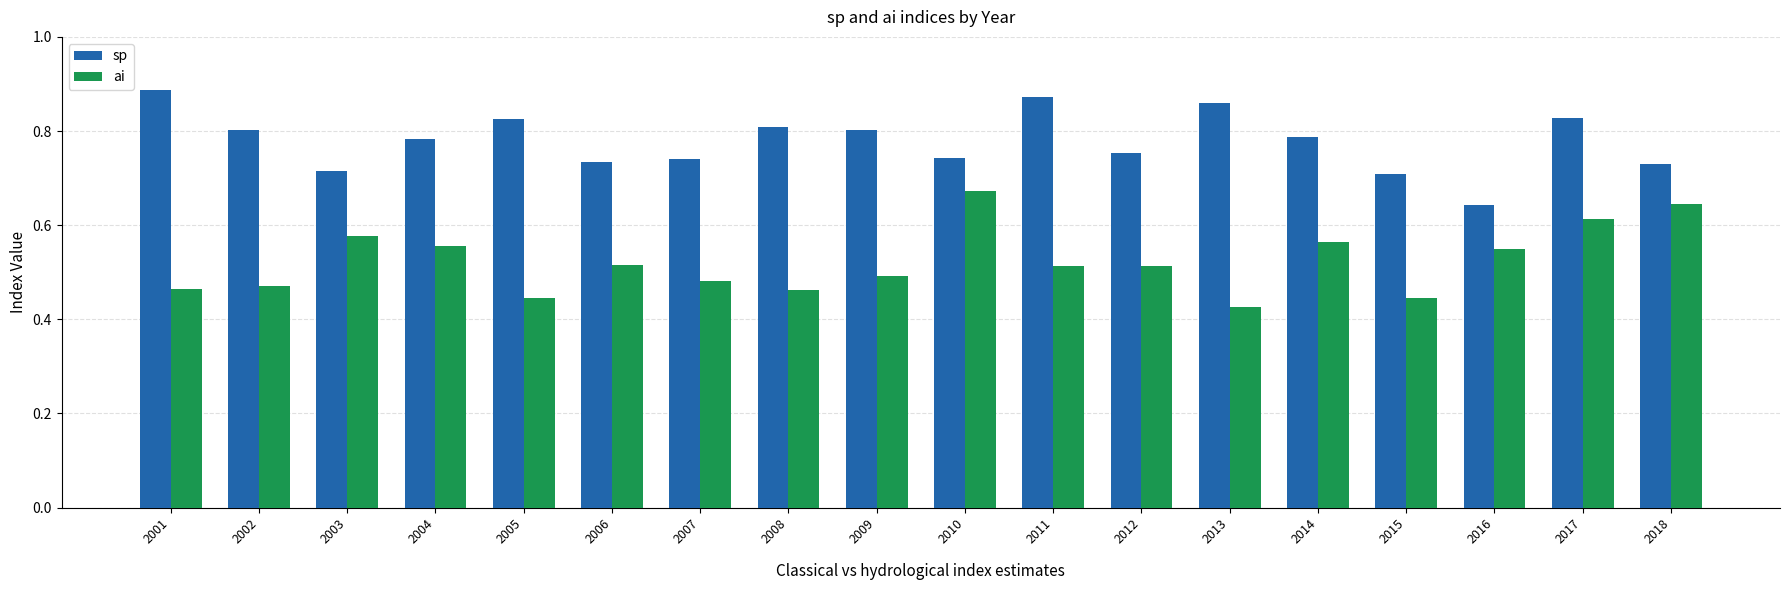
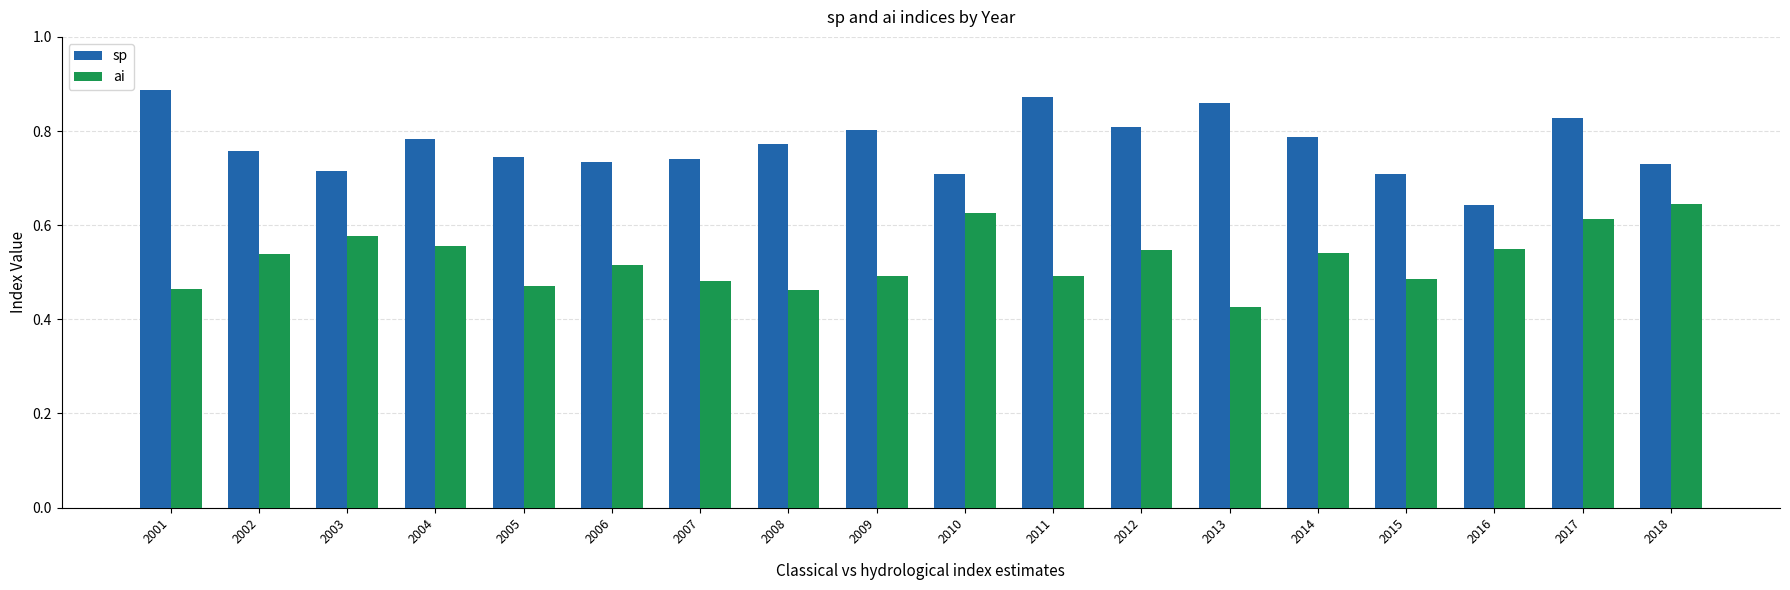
  {
    "sp": {
      "2001": 0.89,
-     "2002": 0.80,
+     "2002": 0.76,
      "2003": 0.72,
      "2004": 0.78,
-     "2005": 0.83,
+     "2005": 0.75,
      "2006": 0.73,
      "2007": 0.74,
-     "2008": 0.81,
+     "2008": 0.77,
      "2009": 0.80,
-     "2010": 0.74,
+     "2010": 0.71,
      "2011": 0.87,
-     "2012": 0.75,
+     "2012": 0.81,
      "2013": 0.86,
      "2014": 0.79,
      "2015": 0.71,
      "2016": 0.64,
      "2017": 0.83,
      "2018": 0.73
    },
    "ai": {
      "2001": 0.46,
-     "2002": 0.47,
+     "2002": 0.54,
      "2003": 0.58,
      "2004": 0.56,
-     "2005": 0.44,
+     "2005": 0.47,
      "2006": 0.52,
      "2007": 0.48,
      "2008": 0.46,
      "2009": 0.49,
-     "2010": 0.67,
-     "2011": 0.51,
-     "2012": 0.51,
+     "2010": 0.63,
+     "2011": 0.49,
+     "2012": 0.55,
      "2013": 0.43,
-     "2014": 0.56,
-     "2015": 0.45,
+     "2014": 0.54,
+     "2015": 0.49,
      "2016": 0.55,
      "2017": 0.61,
      "2018": 0.65
    }
  }
